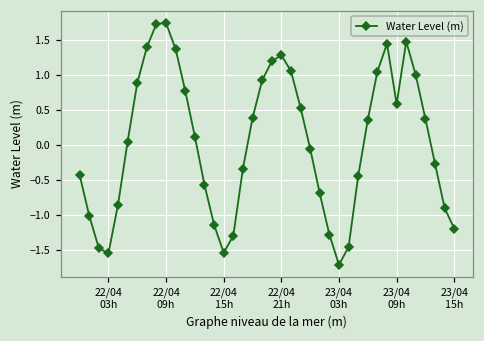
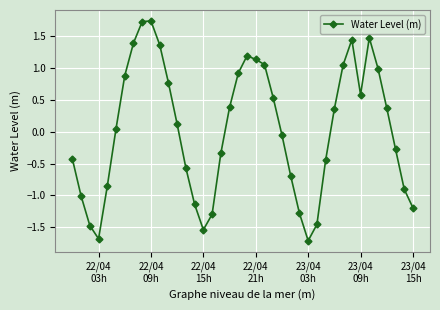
  {
-   "22/04 03h": -1.5,
+   "22/04 03h": -1.7,
    "22/04 09h": 1.7,
    "22/04 15h": -1.5,
-   "22/04 21h": 1.3,
+   "22/04 21h": 1.1,
    "23/04 03h": -1.7,
    "23/04 09h": 0.6,
    "23/04 15h": -1.2
  }
